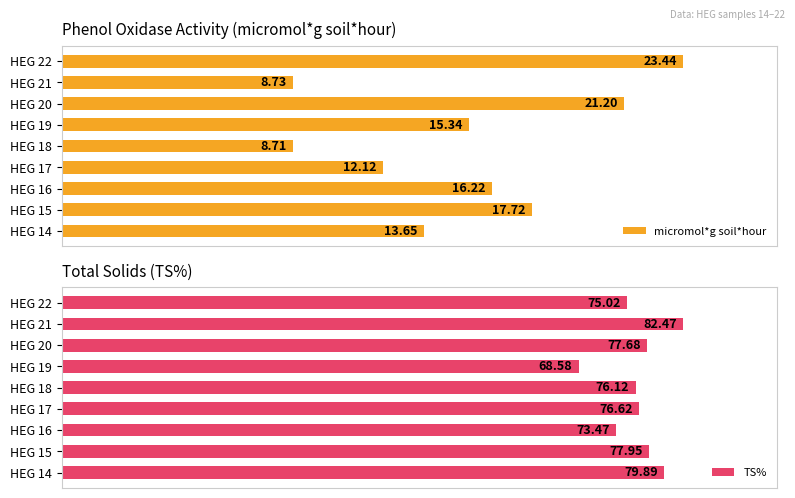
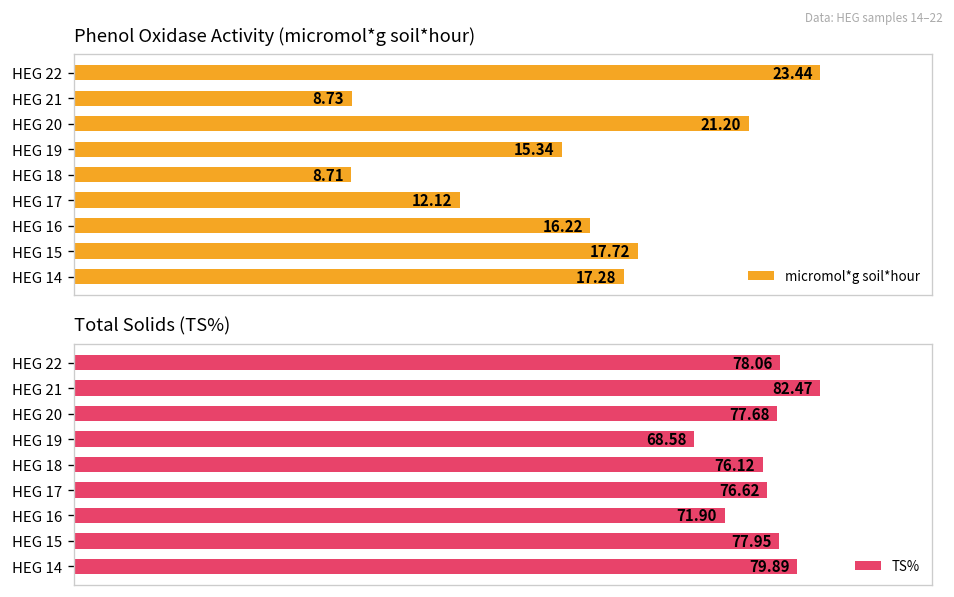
  {
    "Phenol Oxidase Activity (micromol*g soil*hour)": {
      "HEG 22": 23.44,
      "HEG 21": 8.73,
      "HEG 20": 21.20,
      "HEG 19": 15.34,
      "HEG 18": 8.71,
      "HEG 17": 12.12,
      "HEG 16": 16.22,
      "HEG 15": 17.72,
-     "HEG 14": 13.65
+     "HEG 14": 17.28
    },
    "Total Solids (TS%)": {
-     "HEG 22": 75.02,
+     "HEG 22": 78.06,
      "HEG 21": 82.47,
      "HEG 20": 77.68,
      "HEG 19": 68.58,
      "HEG 18": 76.12,
      "HEG 17": 76.62,
-     "HEG 16": 73.47,
+     "HEG 16": 71.90,
      "HEG 15": 77.95,
      "HEG 14": 79.89
    }
  }
